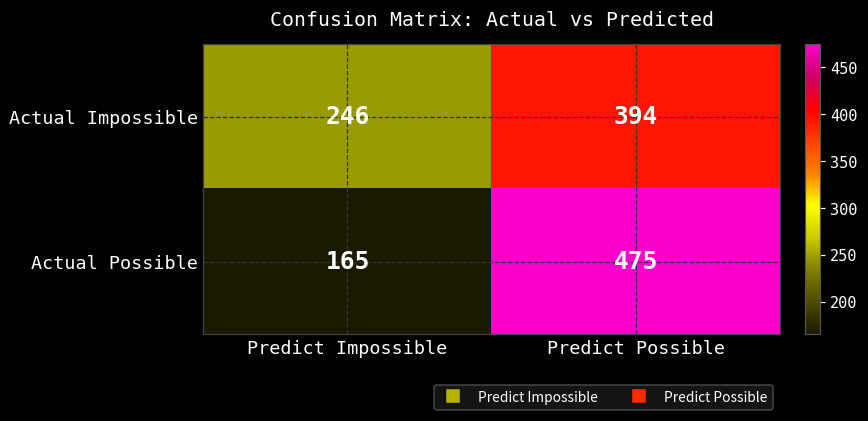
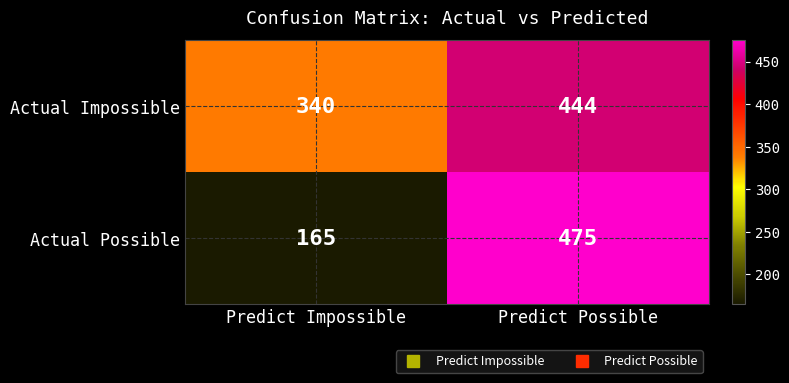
  {
    "Actual Impossible": {
-     "Predict Impossible": 246,
-     "Predict Possible": 394
+     "Predict Impossible": 340,
+     "Predict Possible": 444
    },
    "Actual Possible": {
      "Predict Impossible": 165,
      "Predict Possible": 475
    }
  }
